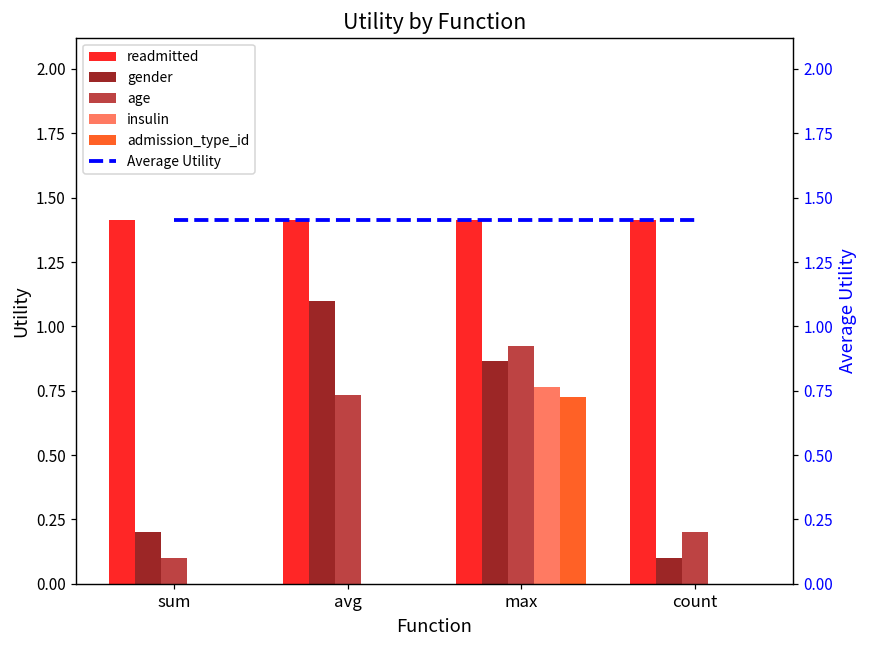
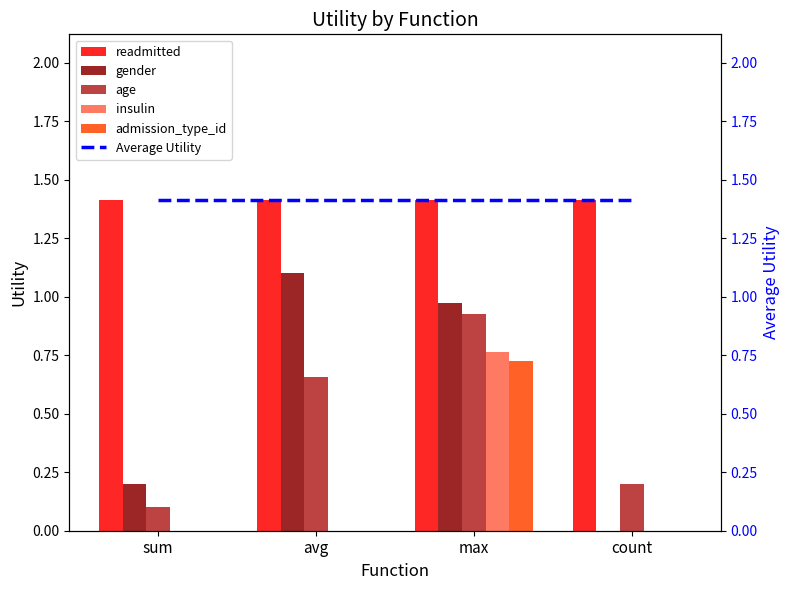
  {
    "readmitted": {
      "sum": 1.41,
      "avg": 1.41,
      "max": 1.41,
      "count": 1.41
    },
    "gender": {
      "sum": 0.20,
      "avg": 1.10,
-     "max": 0.87,
-     "count": 0.1
+     "max": 0.97,
+     "count": 0.0
    },
    "age": {
      "sum": 0.10,
-     "avg": 0.73,
+     "avg": 0.66,
      "max": 0.92,
      "count": 0.20
    },
    "insulin": {
      "sum": 0.00,
      "avg": 0.00,
      "max": 0.76,
      "count": 0.00
    },
    "admission_type_id": {
      "sum": 0.00,
      "avg": 0.00,
      "max": 0.73,
      "count": 0.00
    },
    "Average Utility": {
      "sum": 1.41,
      "avg": 1.41,
      "max": 1.41,
      "count": 1.41
    }
  }
